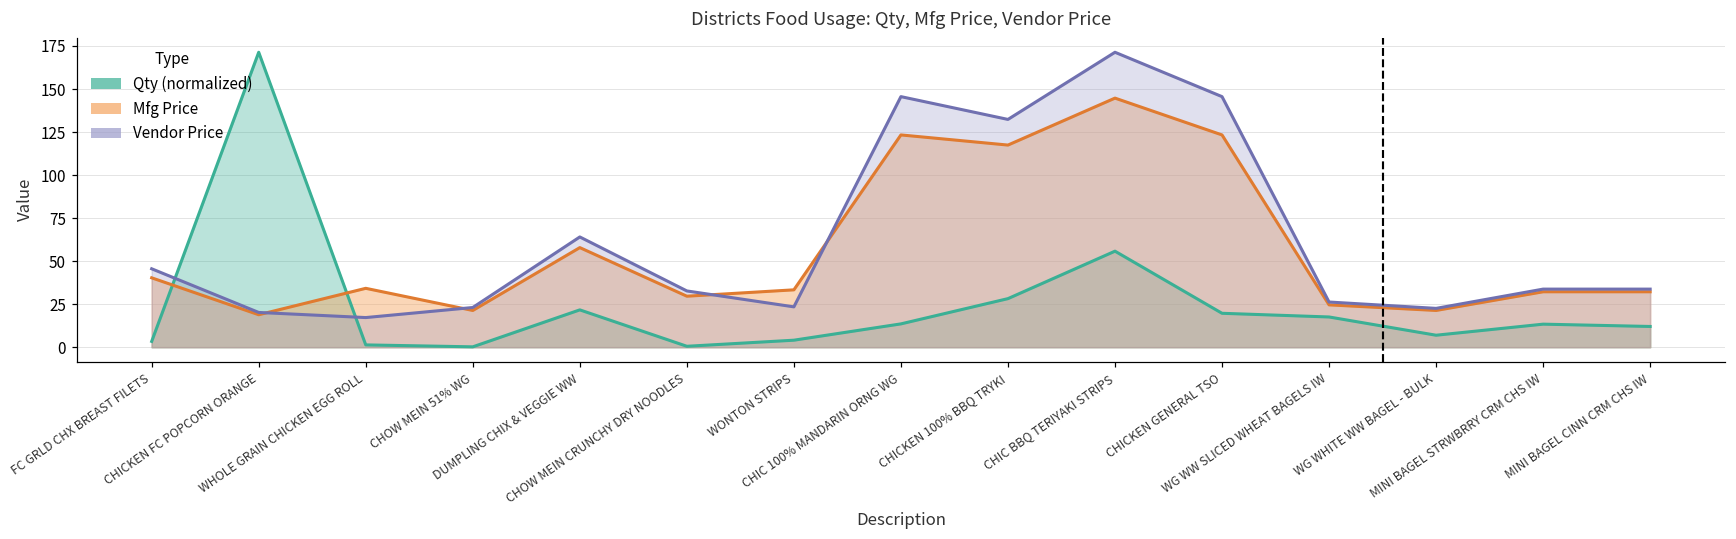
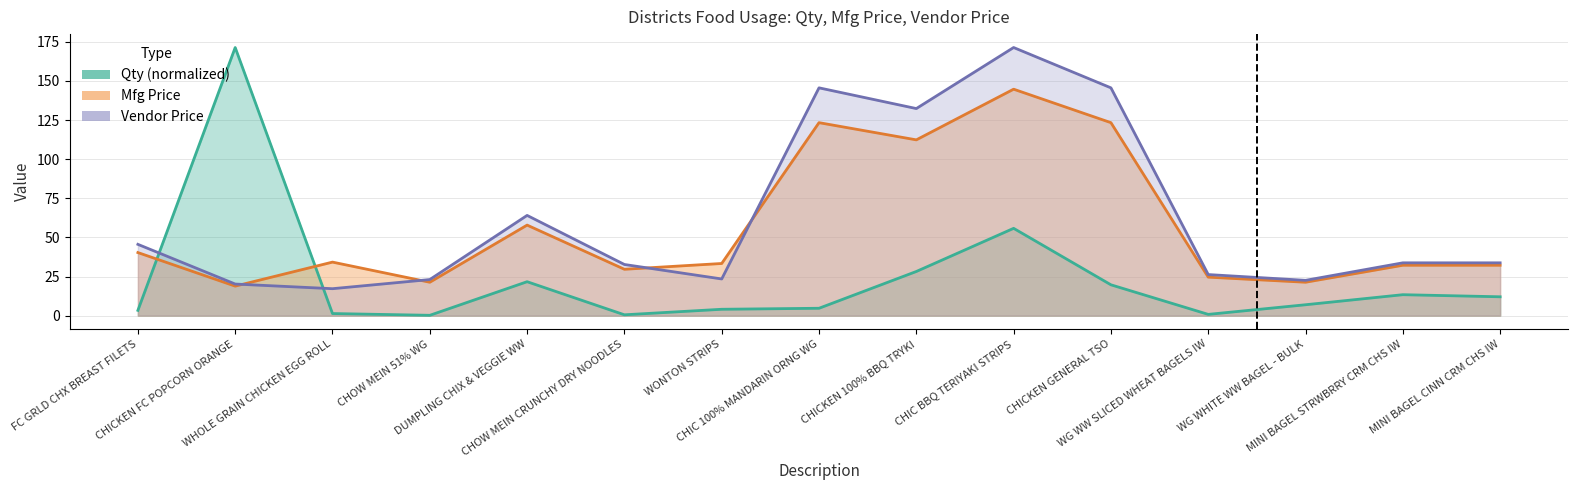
  {
    "Qty (normalized)": {
      "FC GRLD CHX BREAST FILETS": 3,
      "CHICKEN FC POPCORN ORANGE": 171,
      "WHOLE GRAIN CHICKEN EGG ROLL": 1,
      "CHOW MEIN 51% WG": 0,
      "DUMPLING CHIX & VEGGIE WW": 22,
      "CHOW MEIN CRUNCHY DRY NOODLES": 1,
      "WONTON STRIPS": 4,
-     "CHIC 100% MANDARIN ORNG WG": 14,
+     "CHIC 100% MANDARIN ORNG WG": 5,
      "CHICKEN 100% BBQ TRYKI": 28,
      "CHIC BBQ TERIYAKI STRIPS": 56,
      "CHICKEN GENERAL TSO": 20,
-     "WG WW SLICED WHEAT BAGELS IW": 18,
+     "WG WW SLICED WHEAT BAGELS IW": 1,
      "WG WHITE WW BAGEL - BULK": 7,
      "MINI BAGEL STRWBRRY CRM CHS IW": 13,
      "MINI BAGEL CINN CRM CHS IW": 12
    },
    "Mfg Price": {
      "FC GRLD CHX BREAST FILETS": 40,
      "WHOLE GRAIN CHICKEN EGG ROLL": 34,
      "CHOW MEIN 51% WG": 21,
      "DUMPLING CHIX & VEGGIE WW": 58,
      "CHOW MEIN CRUNCHY DRY NOODLES": 30,
      "WONTON STRIPS": 33,
      "CHIC 100% MANDARIN ORNG WG": 123,
-     "CHICKEN 100% BBQ TRYKI": 117,
+     "CHICKEN 100% BBQ TRYKI": 112,
      "CHIC BBQ TERIYAKI STRIPS": 145,
      "CHICKEN GENERAL TSO": 123
    },
    "Vendor Price": {
      "FC GRLD CHX BREAST FILETS": 46,
      "WHOLE GRAIN CHICKEN EGG ROLL": 17,
      "CHOW MEIN 51% WG": 23,
      "DUMPLING CHIX & VEGGIE WW": 64,
      "CHOW MEIN CRUNCHY DRY NOODLES": 33,
      "WONTON STRIPS": 23,
      "CHIC 100% MANDARIN ORNG WG": 146,
      "CHICKEN 100% BBQ TRYKI": 132,
      "CHIC BBQ TERIYAKI STRIPS": 171,
      "CHICKEN GENERAL TSO": 146
    }
  }
